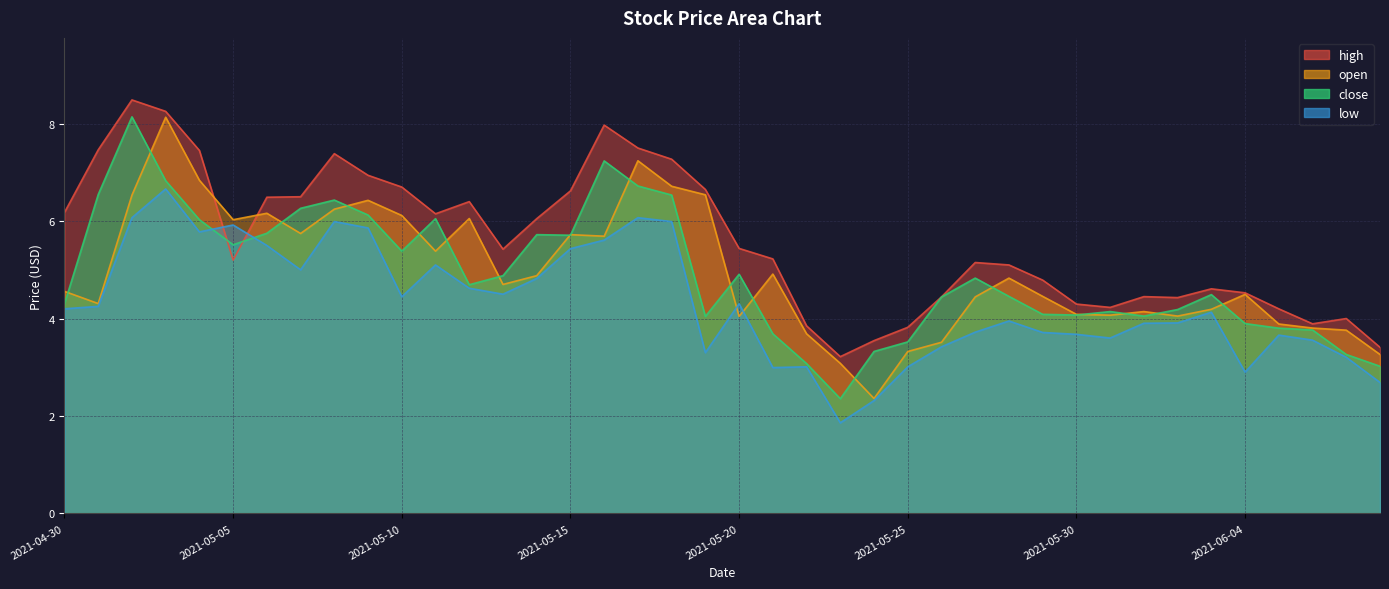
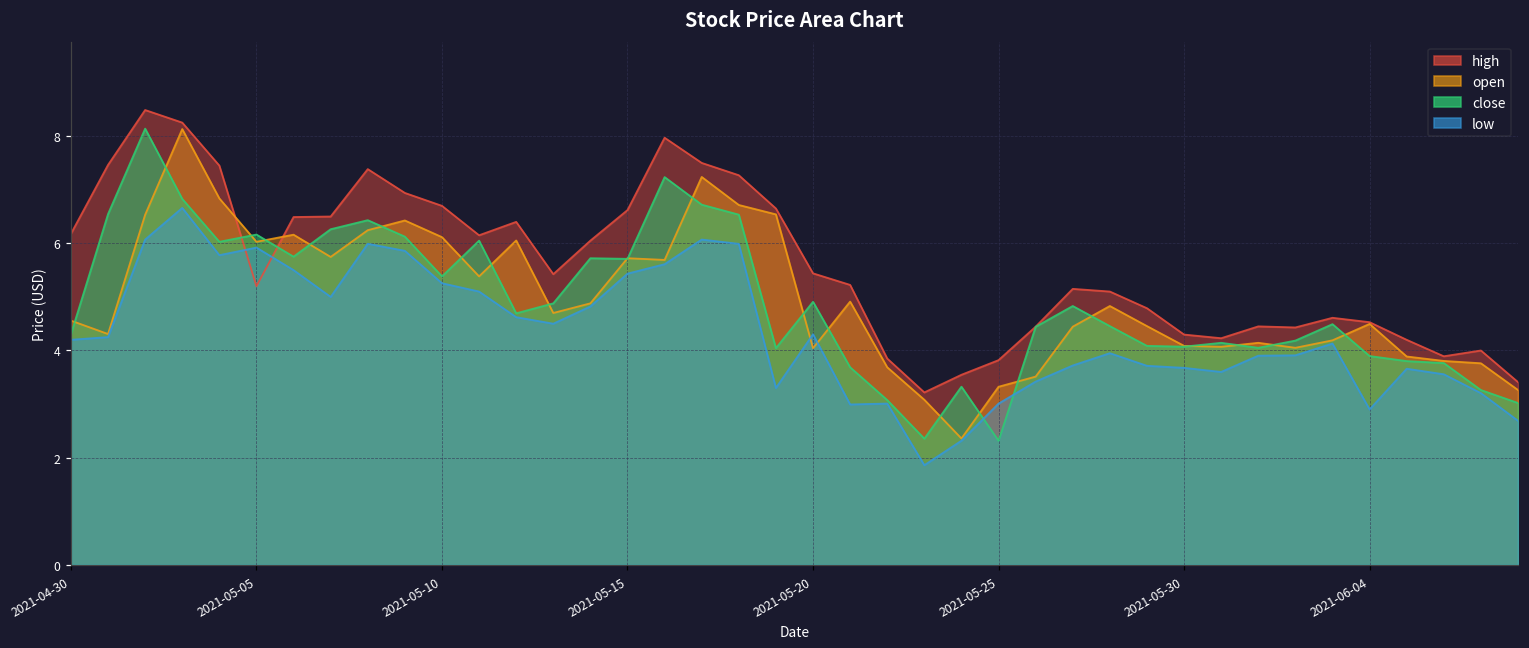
  {
    "high": {
      "2021-04-30": 6.2,
      "2021-05-05": 5.2,
      "2021-05-10": 6.7,
      "2021-05-15": 6.6,
      "2021-05-20": 5.4,
      "2021-05-25": 3.8,
      "2021-05-30": 4.3
    },
    "open": {
      "2021-04-30": 4.6,
      "2021-05-05": 6.0,
      "2021-05-10": 6.1,
      "2021-05-20": 4.0,
      "2021-05-25": 3.3
    },
    "close": {
      "2021-04-30": 4.3,
-     "2021-05-05": 5.5,
+     "2021-05-05": 6.2,
      "2021-05-10": 5.4,
      "2021-05-20": 4.9,
-     "2021-05-25": 3.5,
+     "2021-05-25": 2.3,
      "2021-06-04": 3.9
    },
    "low": {
      "2021-04-30": 4.2,
      "2021-05-05": 5.9,
-     "2021-05-10": 4.4,
+     "2021-05-10": 5.3,
      "2021-05-15": 5.4,
      "2021-05-20": 4.3,
      "2021-05-25": 3.0,
      "2021-05-30": 3.7,
      "2021-06-04": 2.9
    }
  }
